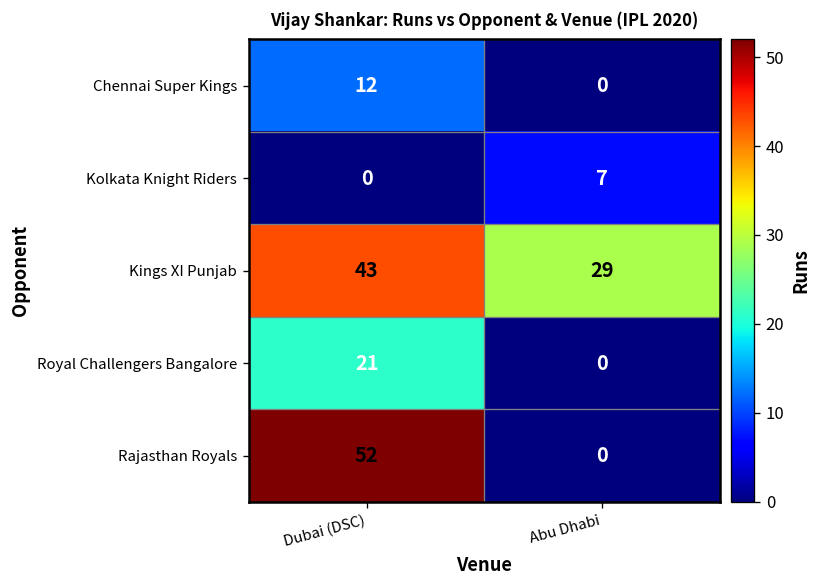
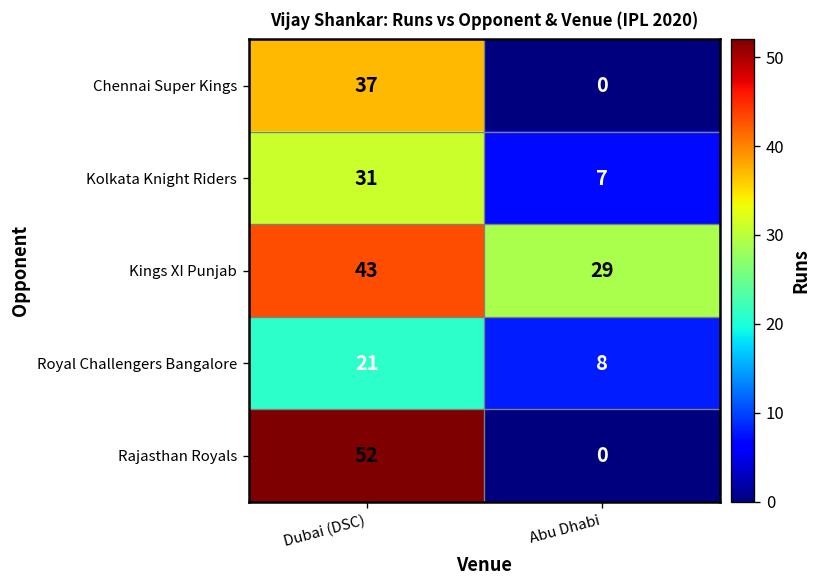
  {
    "Chennai Super Kings": {
-     "Dubai (DSC)": 12,
+     "Dubai (DSC)": 37,
      "Abu Dhabi": 0
    },
    "Kolkata Knight Riders": {
-     "Dubai (DSC)": 0,
+     "Dubai (DSC)": 31,
      "Abu Dhabi": 7
    },
    "Kings XI Punjab": {
      "Dubai (DSC)": 43,
      "Abu Dhabi": 29
    },
    "Royal Challengers Bangalore": {
      "Dubai (DSC)": 21,
-     "Abu Dhabi": 0
+     "Abu Dhabi": 8
    },
    "Rajasthan Royals": {
      "Dubai (DSC)": 52,
      "Abu Dhabi": 0
    }
  }
